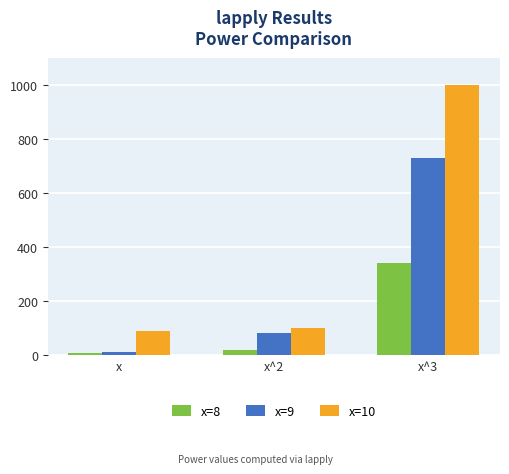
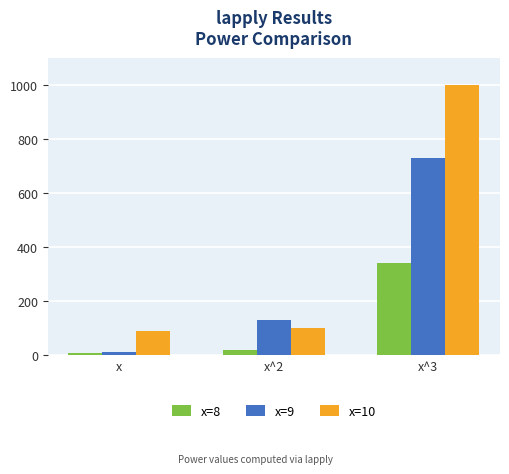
  {
    "x=8": {
      "x^2": 20,
      "x^3": 340
    },
    "x=9": {
-     "x^2": 80,
+     "x^2": 130,
      "x^3": 730
    },
    "x=10": {
      "x": 90,
      "x^2": 100,
      "x^3": 1000
    }
  }
